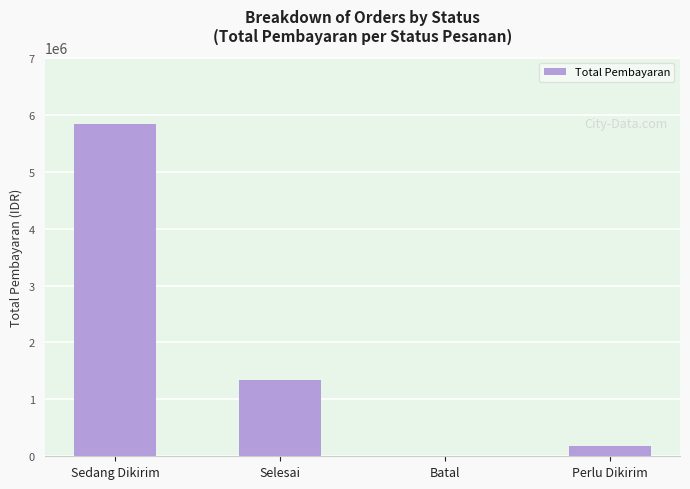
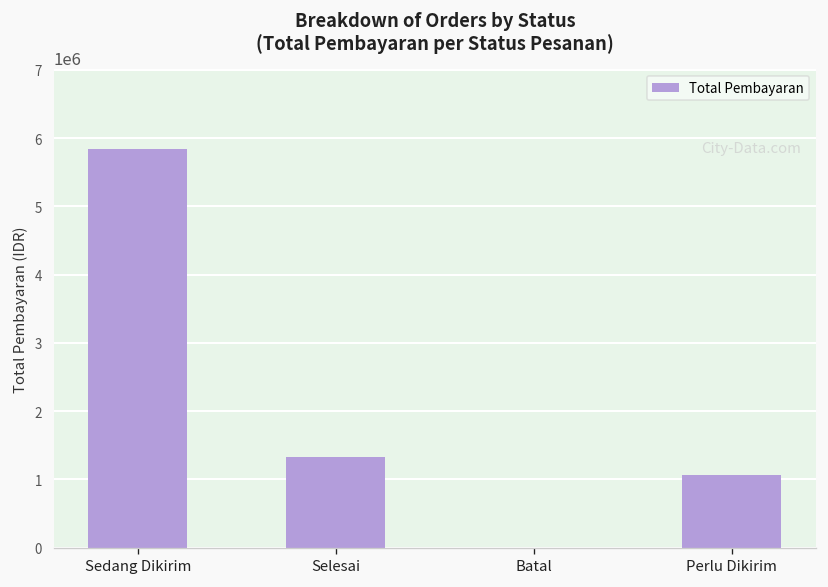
  {
    "Sedang Dikirim": 5800000,
    "Selesai": 1300000,
    "Batal": 0,
-   "Perlu Dikirim": 200000
+   "Perlu Dikirim": 1100000
  }
